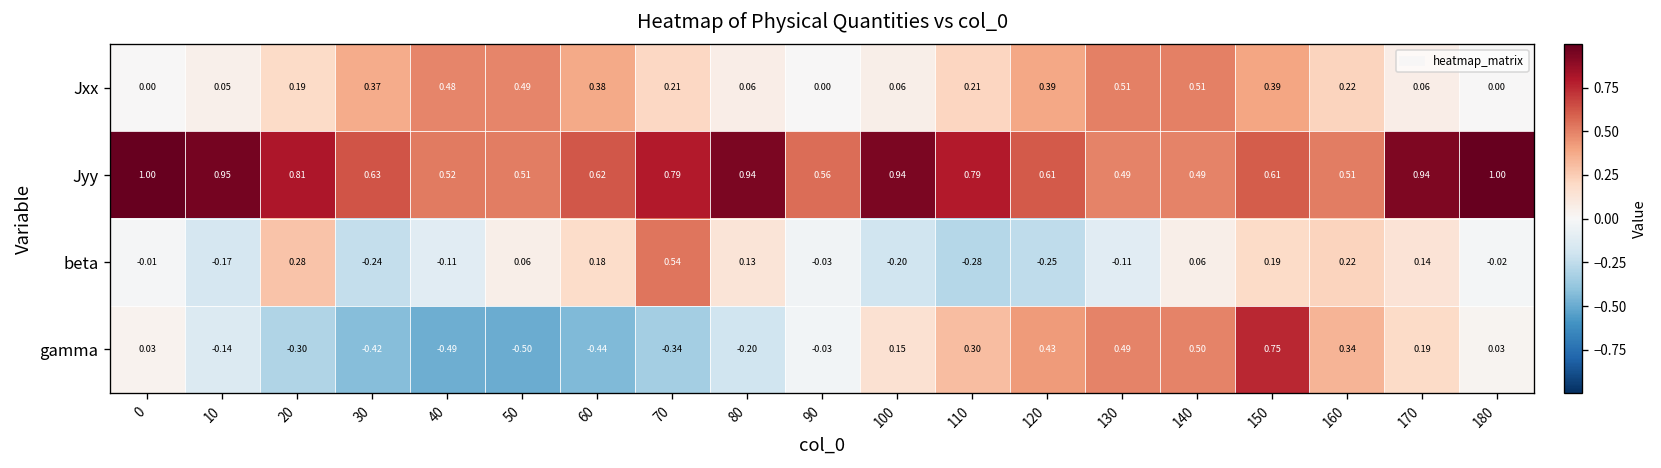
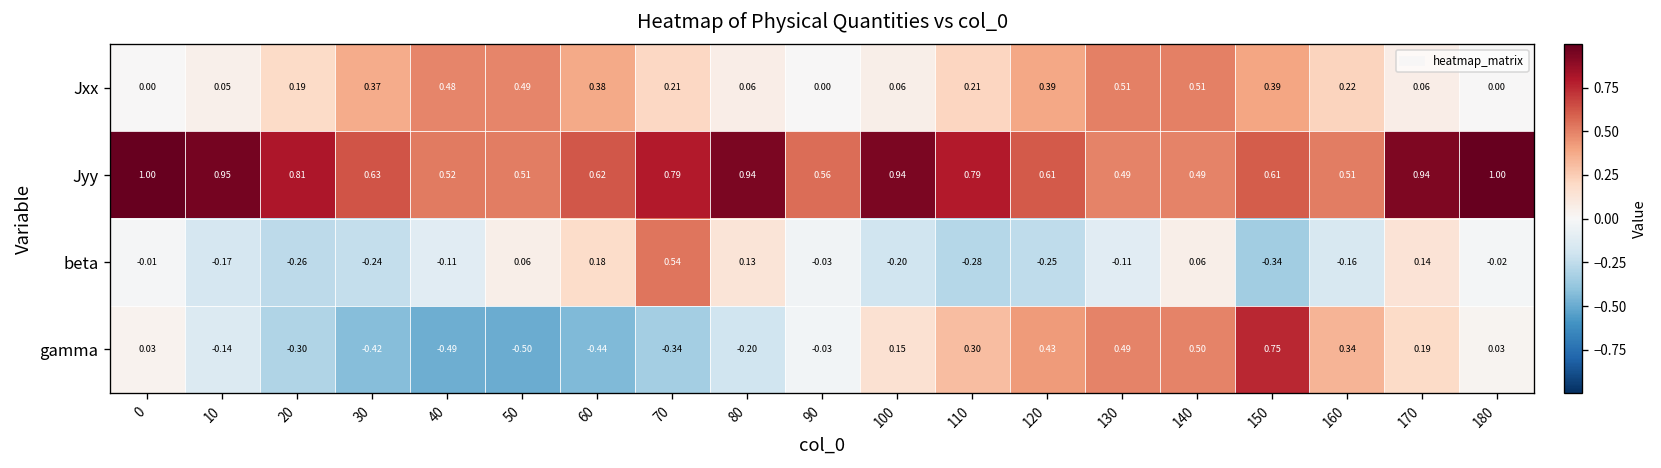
  {
    "Jxx": {
      "0": 0.00,
      "10": 0.05,
      "20": 0.19,
      "30": 0.37,
      "40": 0.48,
      "50": 0.49,
      "60": 0.38,
      "70": 0.21,
      "80": 0.06,
      "90": 0.00,
      "100": 0.06,
      "110": 0.21,
      "120": 0.39,
      "130": 0.51,
      "140": 0.51,
      "150": 0.39,
      "160": 0.22,
      "170": 0.06,
      "180": 0.00
    },
    "Jyy": {
      "0": 1.00,
      "10": 0.95,
      "20": 0.81,
      "30": 0.63,
      "40": 0.52,
      "50": 0.51,
      "60": 0.62,
      "70": 0.79,
      "80": 0.94,
      "90": 0.56,
      "100": 0.94,
      "110": 0.79,
      "120": 0.61,
      "130": 0.49,
      "140": 0.49,
      "150": 0.61,
      "160": 0.51,
      "170": 0.94,
      "180": 1.00
    },
    "beta": {
      "0": -0.01,
      "10": -0.17,
-     "20": 0.28,
+     "20": -0.26,
      "30": -0.24,
      "40": -0.11,
      "50": 0.06,
      "60": 0.18,
      "70": 0.54,
      "80": 0.13,
      "90": -0.03,
      "100": -0.20,
      "110": -0.28,
      "120": -0.25,
      "130": -0.11,
      "140": 0.06,
-     "150": 0.19,
-     "160": 0.22,
+     "150": -0.34,
+     "160": -0.16,
      "170": 0.14,
      "180": -0.02
    },
    "gamma": {
      "0": 0.03,
      "10": -0.14,
      "20": -0.30,
      "30": -0.42,
      "40": -0.49,
      "50": -0.50,
      "60": -0.44,
      "70": -0.34,
      "80": -0.20,
      "90": -0.03,
      "100": 0.15,
      "110": 0.30,
      "120": 0.43,
      "130": 0.49,
      "140": 0.50,
      "150": 0.75,
      "160": 0.34,
      "170": 0.19,
      "180": 0.03
    }
  }
